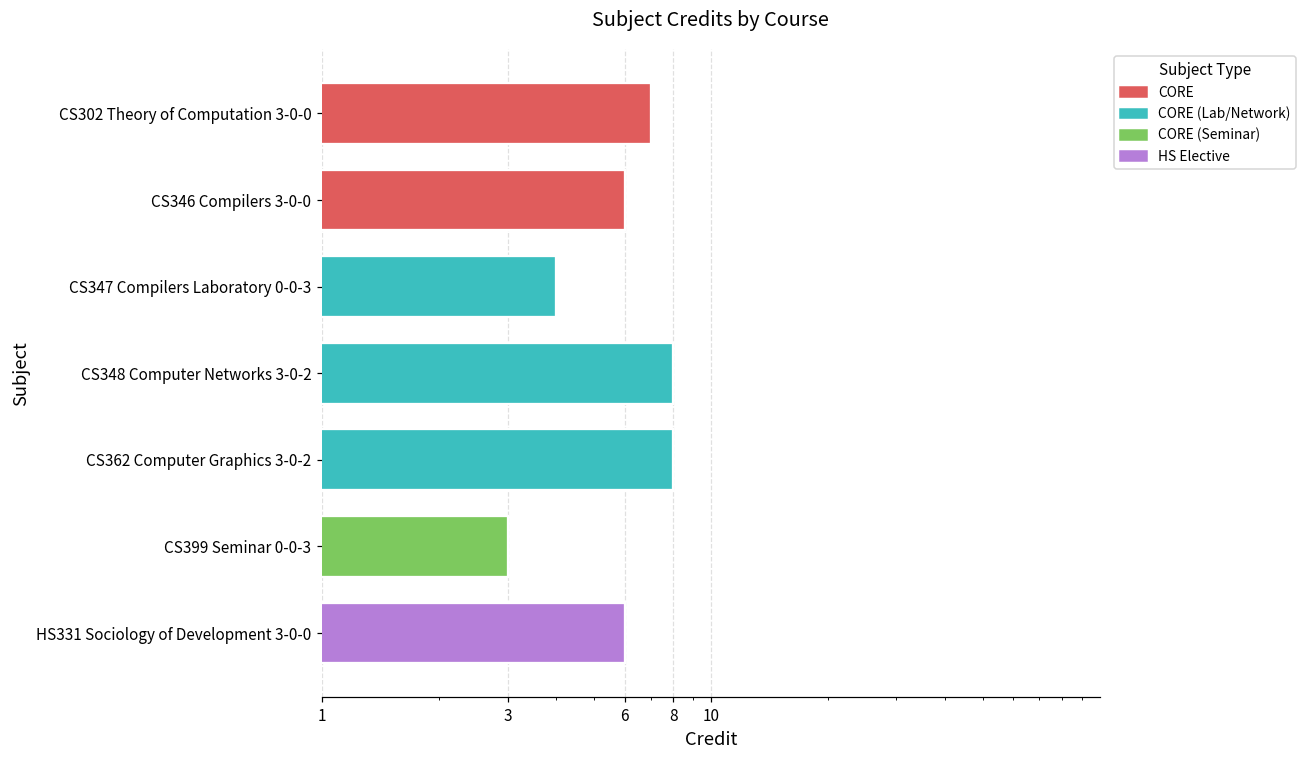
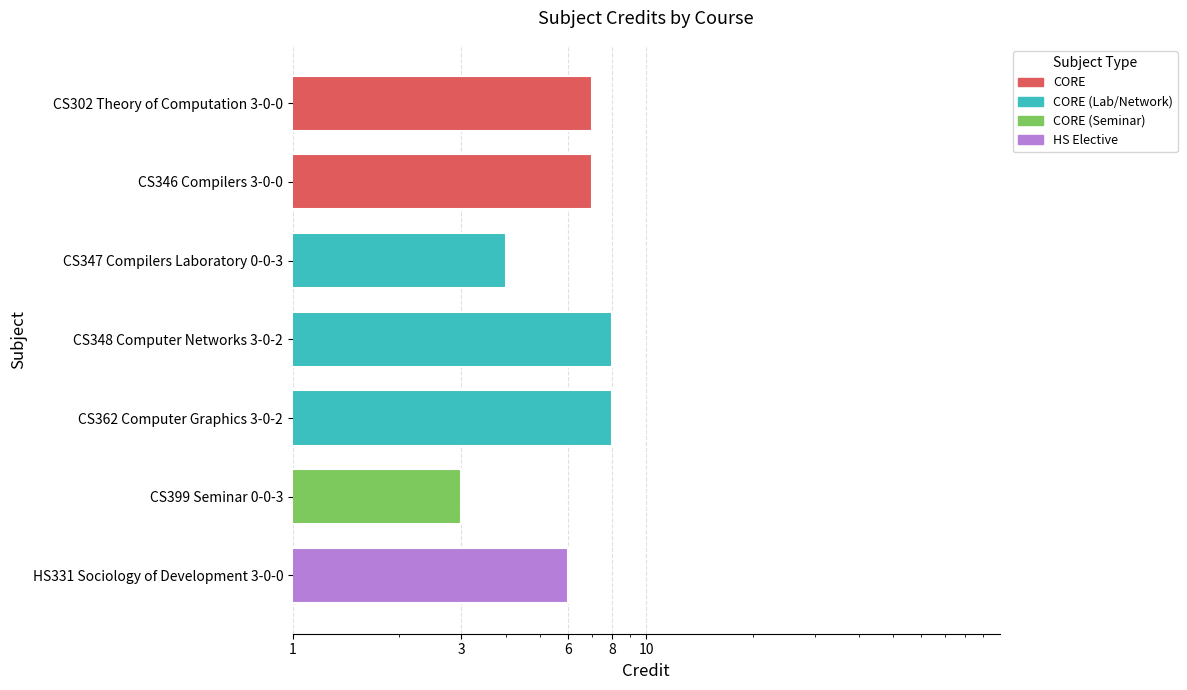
  {
    "CS302 Theory of Computation 3-0-0": 7,
-   "CS346 Compilers 3-0-0": 6,
+   "CS346 Compilers 3-0-0": 7,
    "CS347 Compilers Laboratory 0-0-3": 4,
    "CS348 Computer Networks 3-0-2": 8,
    "CS362 Computer Graphics 3-0-2": 8,
    "CS399 Seminar 0-0-3": 3,
    "HS331 Sociology of Development 3-0-0": 6
  }
